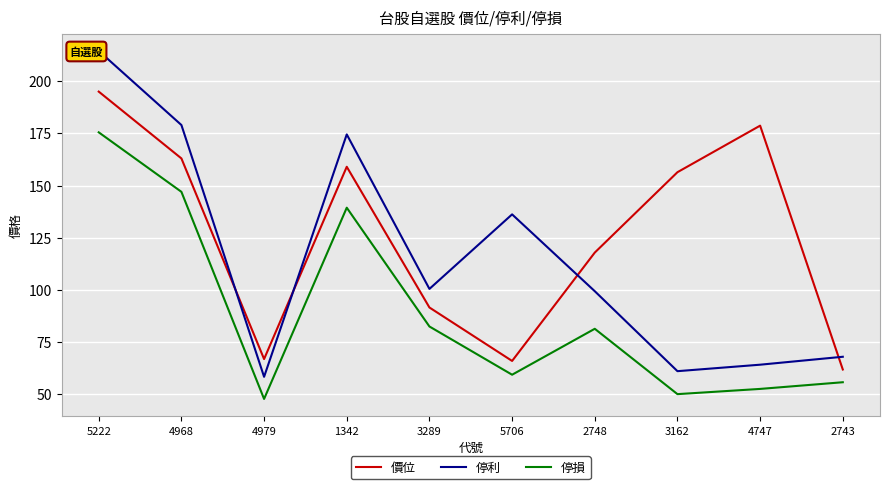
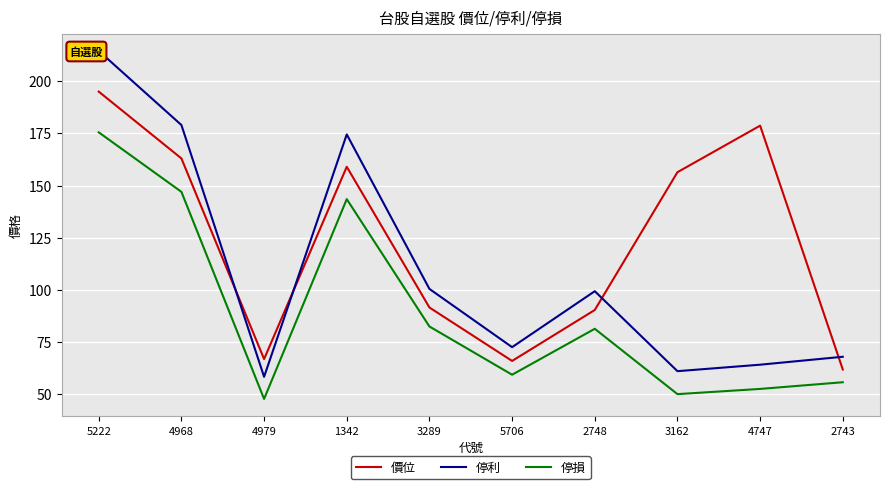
  {
    "價位": {
      "5222": 195,
      "4968": 163,
      "4979": 67,
      "1342": 159,
      "3289": 92,
      "5706": 66,
-     "2748": 118,
+     "2748": 90,
      "3162": 156,
      "4747": 179,
      "2743": 62
    },
    "停利": {
      "4968": 179,
      "4979": 58,
      "1342": 175,
      "3289": 101,
-     "5706": 136,
+     "5706": 73,
      "2748": 99,
      "3162": 61,
      "4747": 64,
      "2743": 68
    },
    "停損": {
      "5222": 176,
      "4968": 147,
      "4979": 48,
-     "1342": 139,
+     "1342": 144,
      "3289": 83,
      "5706": 59,
      "2748": 81,
      "3162": 50,
      "4747": 53,
      "2743": 56
    }
  }
